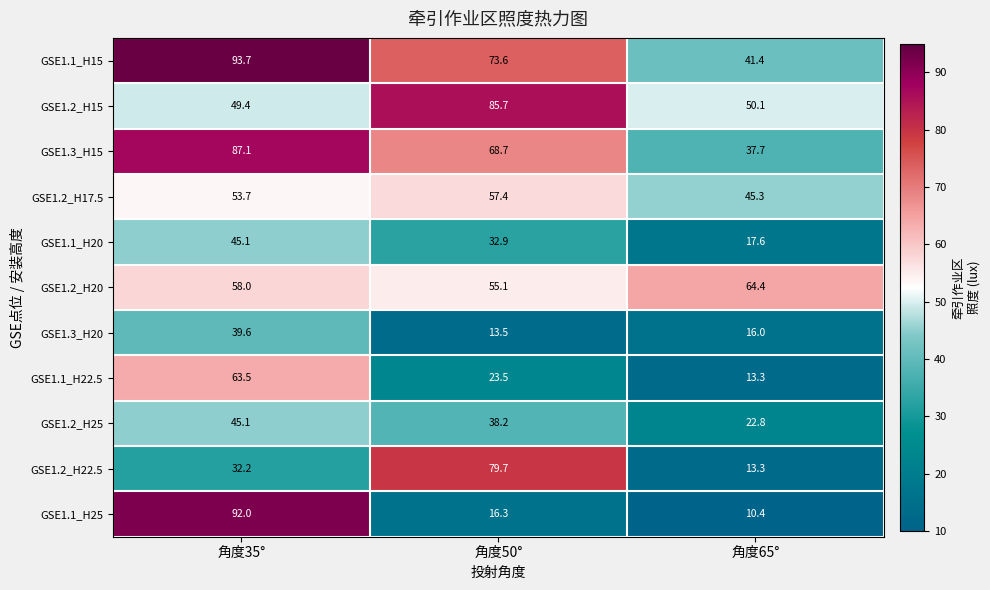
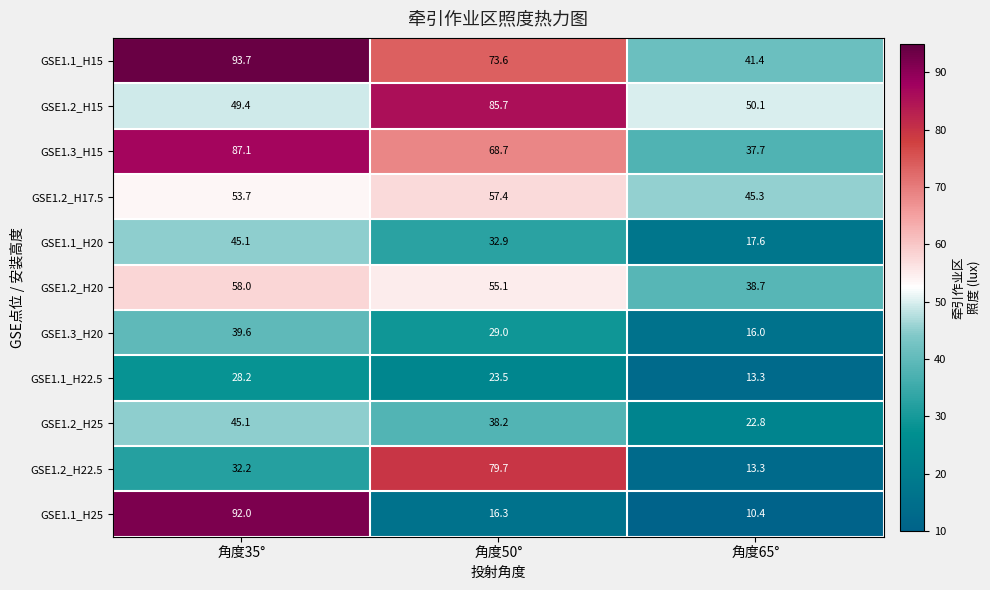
  {
    "GSE1.1_H15": {
      "角度35°": 93.7,
      "角度50°": 73.6,
      "角度65°": 41.4
    },
    "GSE1.2_H15": {
      "角度35°": 49.4,
      "角度50°": 85.7,
      "角度65°": 50.1
    },
    "GSE1.3_H15": {
      "角度35°": 87.1,
      "角度50°": 68.7,
      "角度65°": 37.7
    },
    "GSE1.2_H17.5": {
      "角度35°": 53.7,
      "角度50°": 57.4,
      "角度65°": 45.3
    },
    "GSE1.1_H20": {
      "角度35°": 45.1,
      "角度50°": 32.9,
      "角度65°": 17.6
    },
    "GSE1.2_H20": {
      "角度35°": 58.0,
      "角度50°": 55.1,
-     "角度65°": 64.4
+     "角度65°": 38.7
    },
    "GSE1.3_H20": {
      "角度35°": 39.6,
-     "角度50°": 13.5,
+     "角度50°": 29.0,
      "角度65°": 16.0
    },
    "GSE1.1_H22.5": {
-     "角度35°": 63.5,
+     "角度35°": 28.2,
      "角度50°": 23.5,
      "角度65°": 13.3
    },
    "GSE1.2_H25": {
      "角度35°": 45.1,
      "角度50°": 38.2,
      "角度65°": 22.8
    },
    "GSE1.2_H22.5": {
      "角度35°": 32.2,
      "角度50°": 79.7,
      "角度65°": 13.3
    },
    "GSE1.1_H25": {
      "角度35°": 92.0,
      "角度50°": 16.3,
      "角度65°": 10.4
    }
  }
